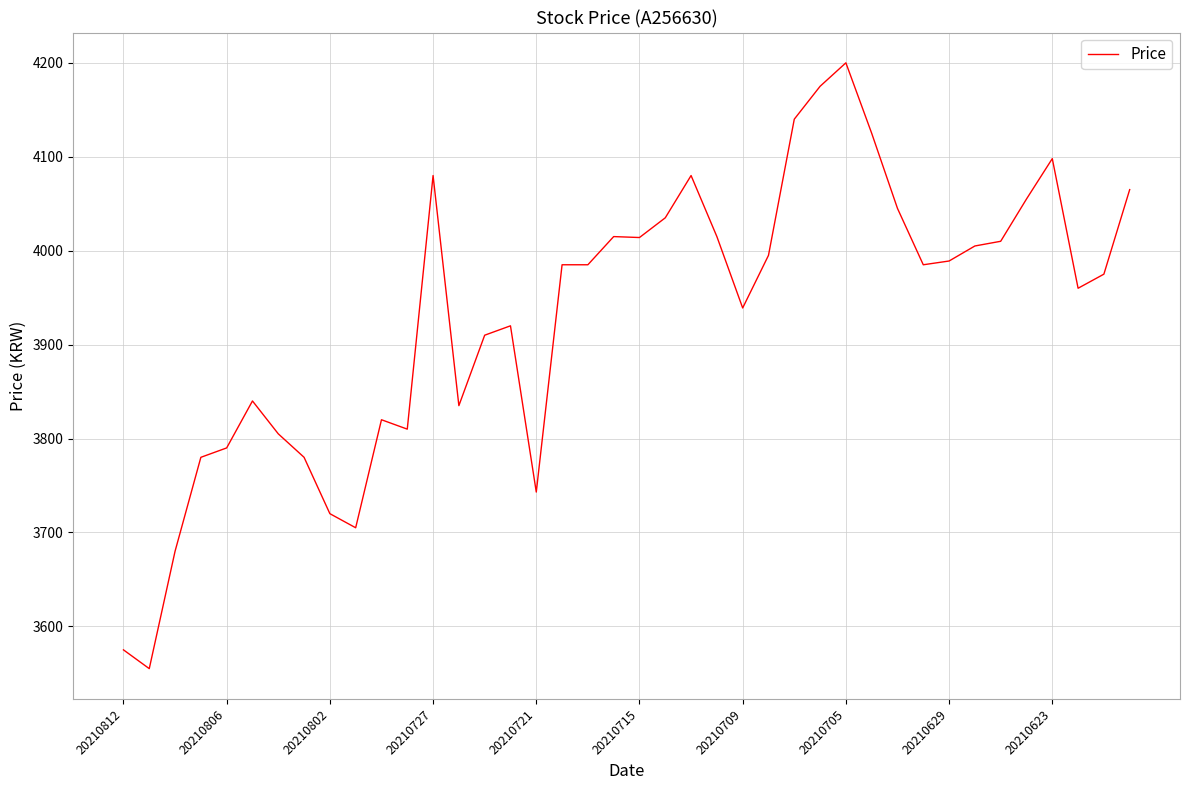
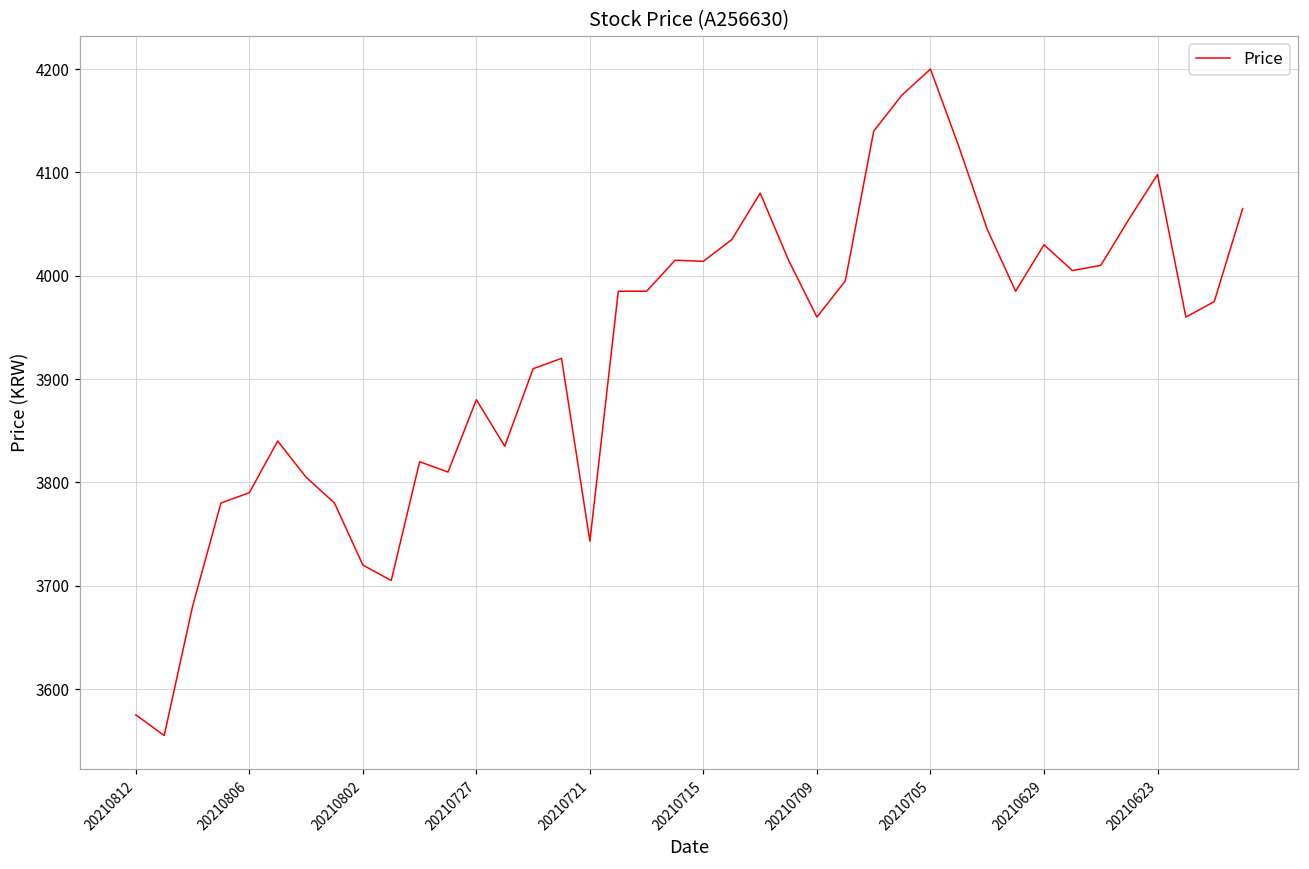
  {
    "20210812": 3580,
    "20210806": 3790,
    "20210802": 3720,
-   "20210727": 4080,
+   "20210727": 3880,
    "20210721": 3740,
    "20210715": 4010,
-   "20210709": 3940,
+   "20210709": 3960,
    "20210705": 4200,
-   "20210629": 3990,
+   "20210629": 4030,
    "20210623": 4100
  }
